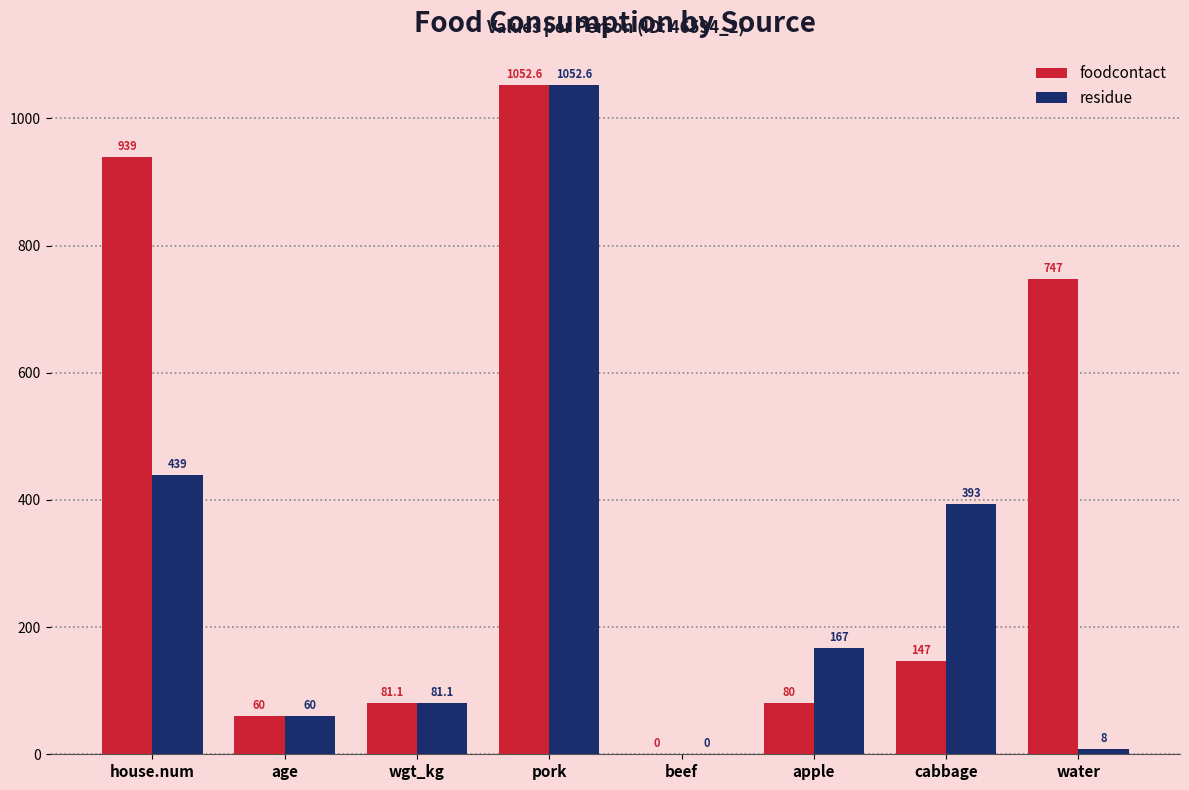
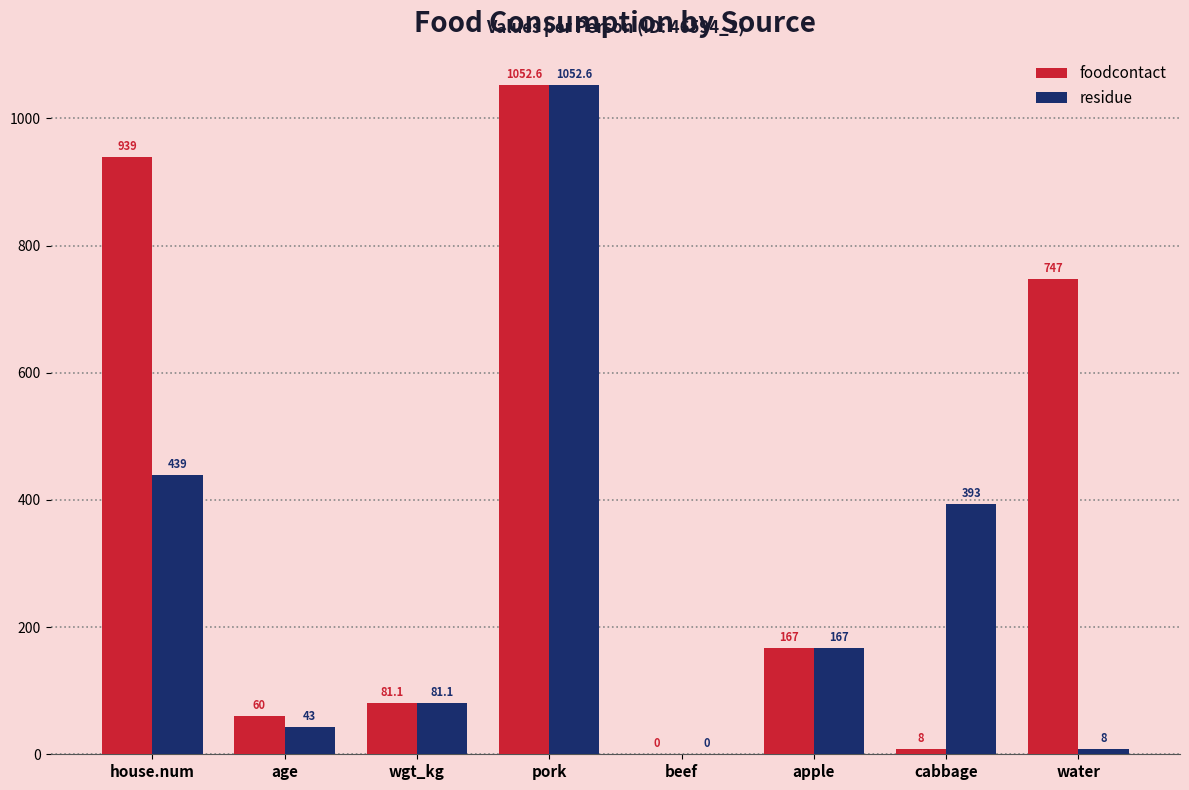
  {
    "foodcontact": {
      "house.num": 939,
      "age": 60,
      "wgt_kg": 81.1,
      "pork": 1052.6,
      "beef": 0,
-     "apple": 80,
-     "cabbage": 147,
+     "apple": 167,
+     "cabbage": 8,
      "water": 747
    },
    "residue": {
      "house.num": 439,
-     "age": 60,
+     "age": 43,
      "wgt_kg": 81.1,
      "pork": 1052.6,
      "beef": 0,
      "apple": 167,
      "cabbage": 393,
      "water": 8
    }
  }
